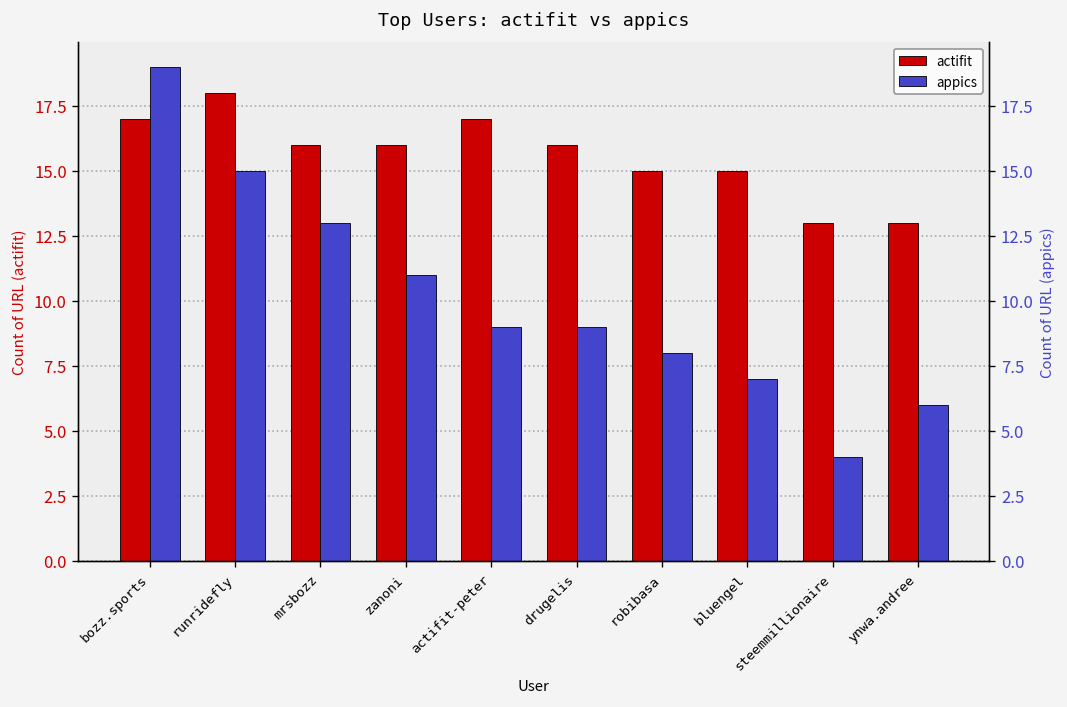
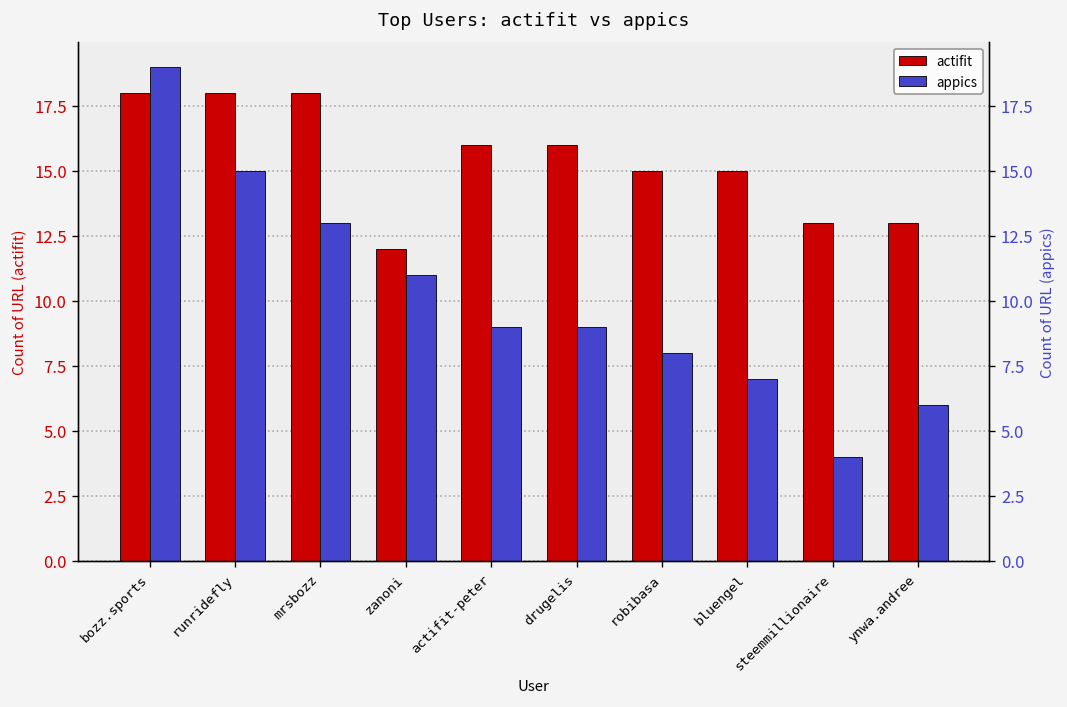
  {
    "actifit": {
-     "bozz.sports": 17,
+     "bozz.sports": 18,
      "runridefly": 18,
-     "mrsbozz": 16,
-     "zanoni": 16,
-     "actifit-peter": 17,
+     "mrsbozz": 18,
+     "zanoni": 12,
+     "actifit-peter": 16,
      "drugelis": 16,
      "robibasa": 15,
      "bluengel": 15,
      "steemmillionaire": 13,
      "ynwa.andree": 13
    },
    "appics": {
      "bozz.sports": 19,
      "runridefly": 15,
      "mrsbozz": 13,
      "zanoni": 11,
      "actifit-peter": 9,
      "drugelis": 9,
      "robibasa": 8,
      "bluengel": 7,
      "steemmillionaire": 4,
      "ynwa.andree": 6
    }
  }
